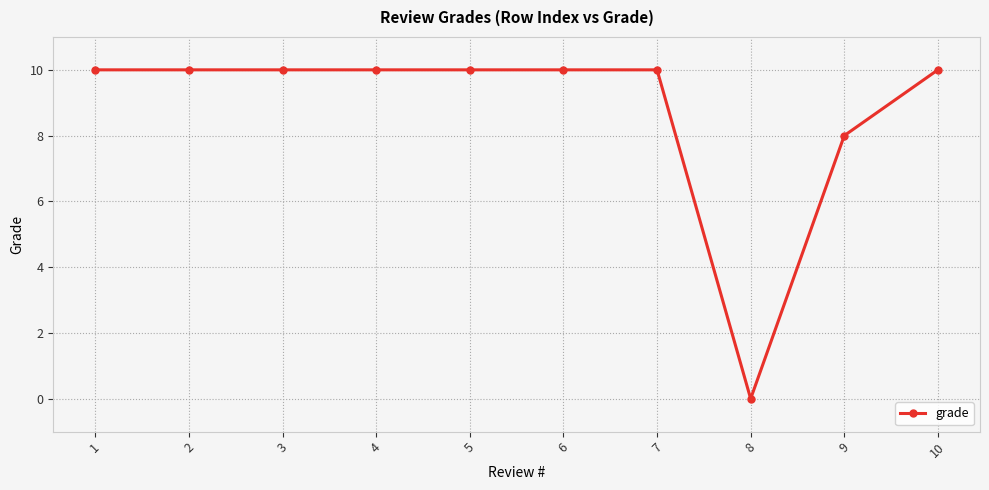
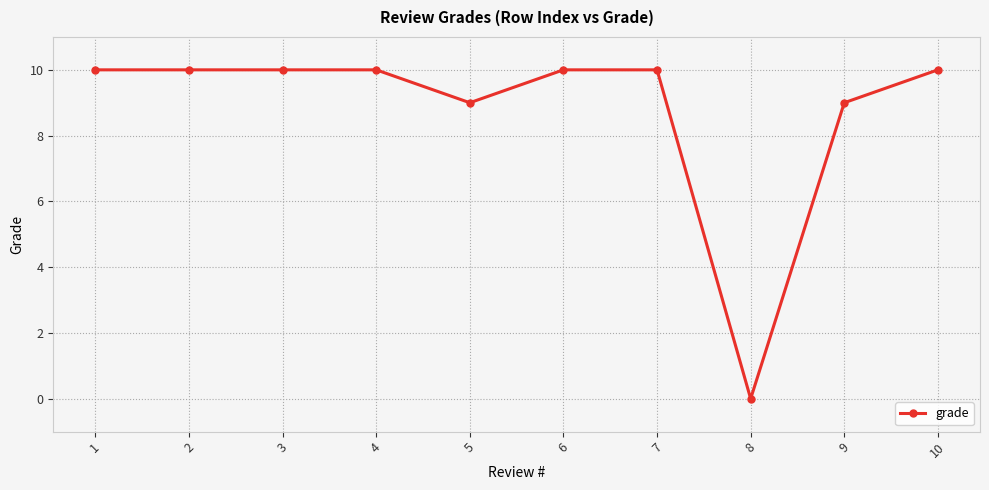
  {
    "1": 10,
    "2": 10,
    "3": 10,
    "4": 10,
-   "5": 10,
+   "5": 9,
    "6": 10,
    "7": 10,
    "8": 0,
-   "9": 8,
+   "9": 9,
    "10": 10
  }
